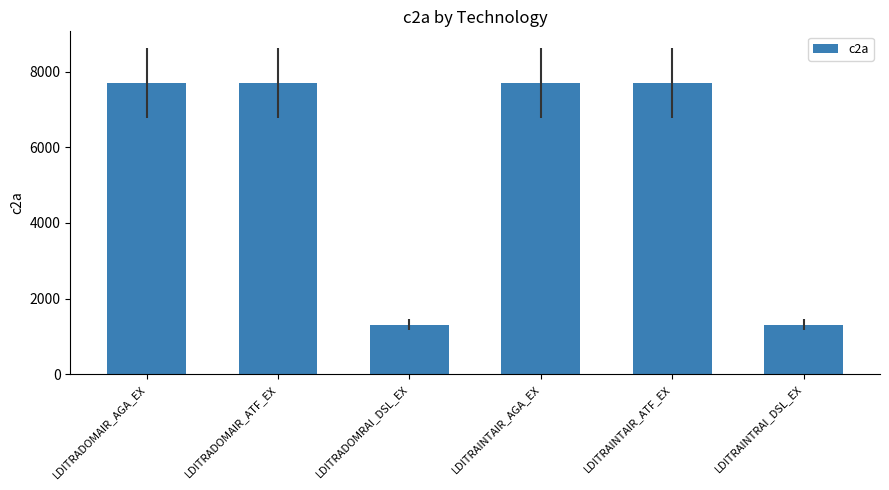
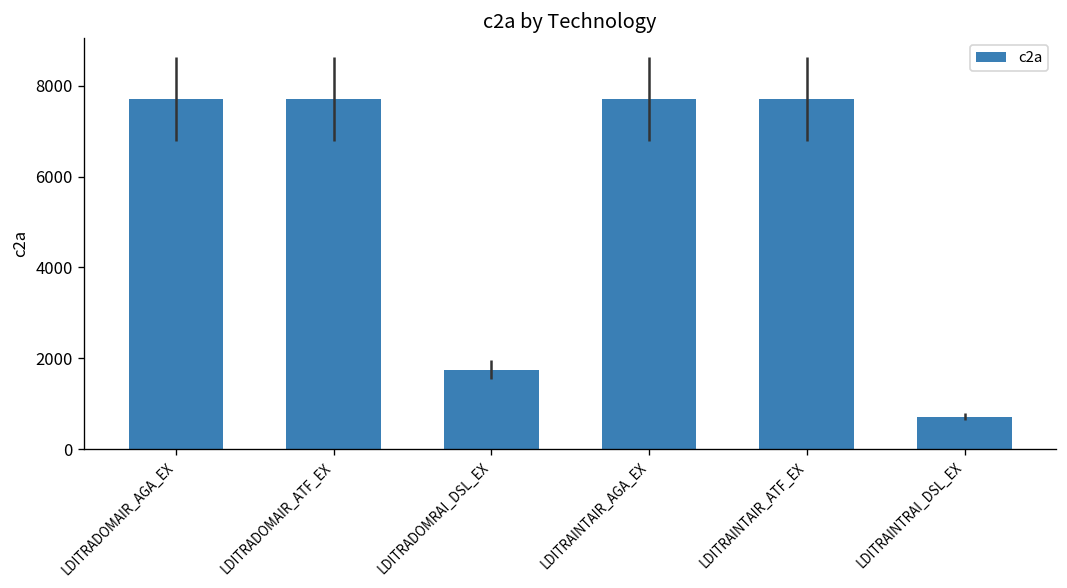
  {
    "LDITRADOMAIR_AGA_EX": 7700,
    "LDITRADOMAIR_ATF_EX": 7700,
-   "LDITRADOMRAI_DSL_EX": 1300,
+   "LDITRADOMRAI_DSL_EX": 1700,
    "LDITRAINTAIR_AGA_EX": 7700,
    "LDITRAINTAIR_ATF_EX": 7700,
-   "LDITRAINTRAI_DSL_EX": 1300
+   "LDITRAINTRAI_DSL_EX": 700
  }
